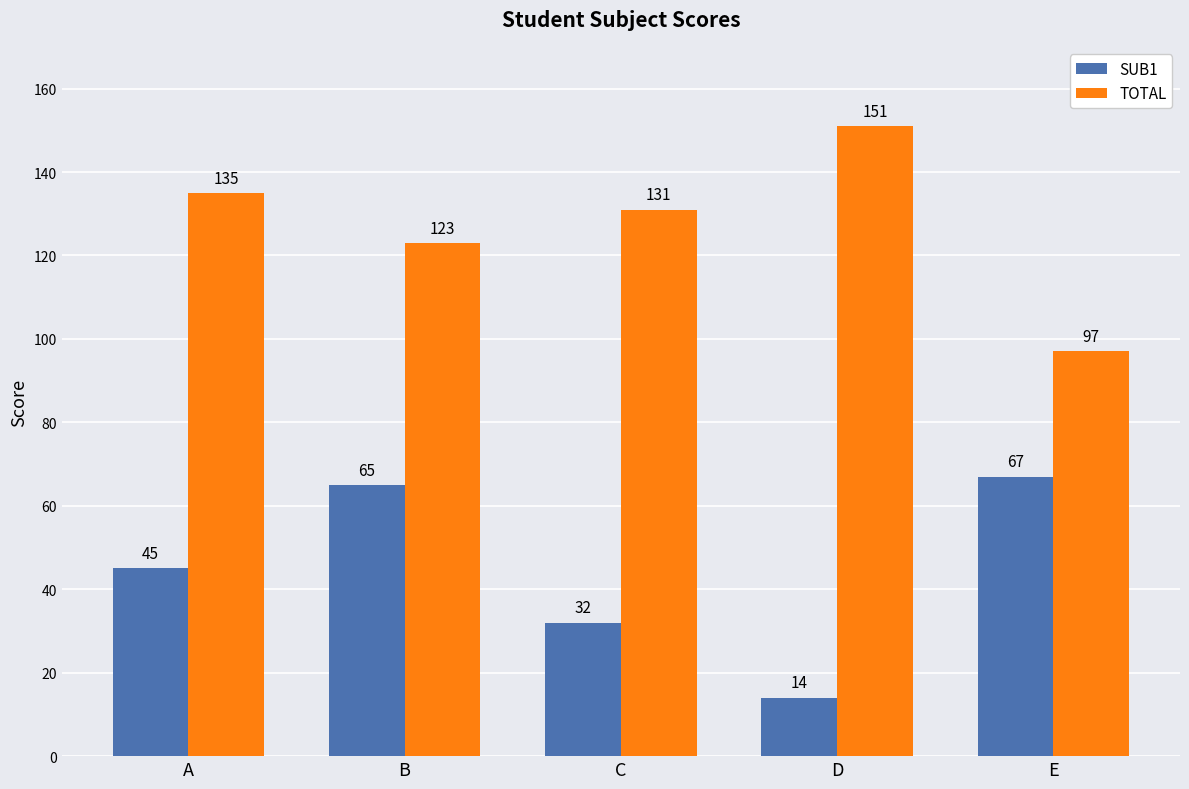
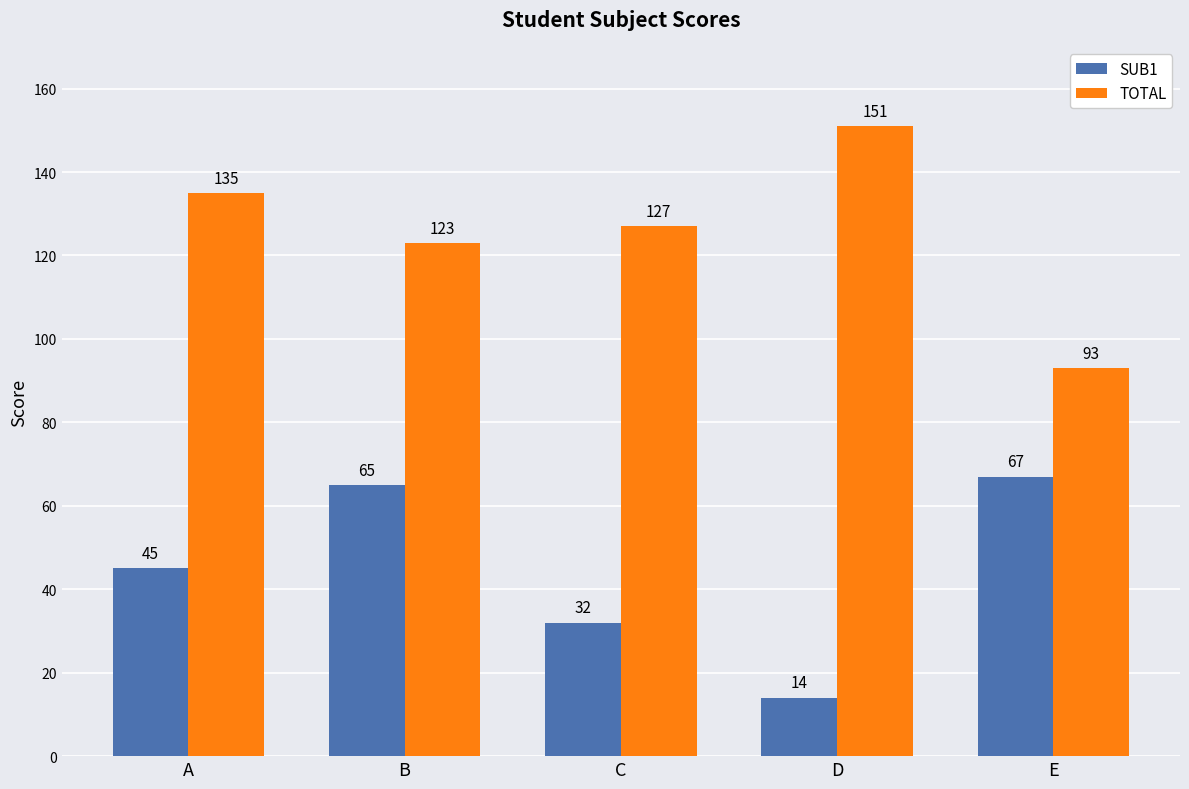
  {
    "SUB1": {
      "A": 45,
      "B": 65,
      "C": 32,
      "D": 14,
      "E": 67
    },
    "TOTAL": {
      "A": 135,
      "B": 123,
-     "C": 131,
+     "C": 127,
      "D": 151,
-     "E": 97
+     "E": 93
    }
  }
